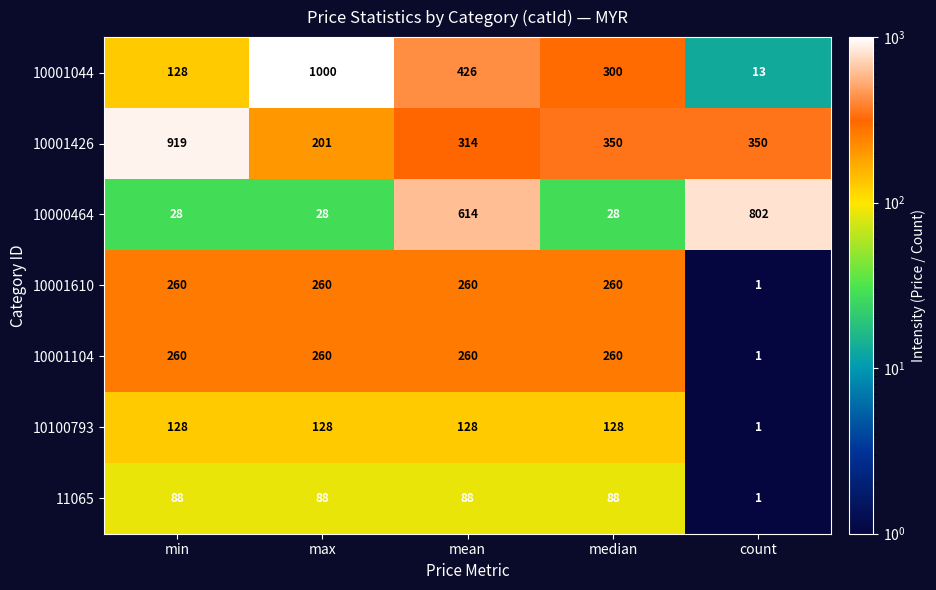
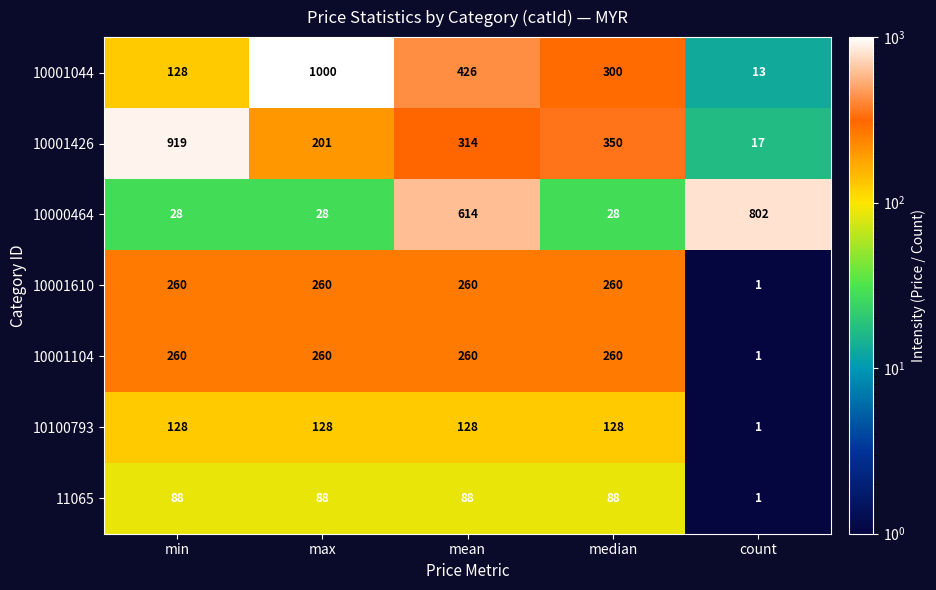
  {
    "10001044": {
      "min": 128,
      "max": 1000,
      "mean": 426,
      "median": 300,
      "count": 13
    },
    "10001426": {
      "min": 919,
      "max": 201,
      "mean": 314,
      "median": 350,
-     "count": 350
+     "count": 17
    },
    "10000464": {
      "min": 28,
      "max": 28,
      "mean": 614,
      "median": 28,
      "count": 802
    },
    "10001610": {
      "min": 260,
      "max": 260,
      "mean": 260,
      "median": 260,
      "count": 1
    },
    "10001104": {
      "min": 260,
      "max": 260,
      "mean": 260,
      "median": 260,
      "count": 1
    },
    "10100793": {
      "min": 128,
      "max": 128,
      "mean": 128,
      "median": 128,
      "count": 1
    },
    "11065": {
      "min": 88,
      "max": 88,
      "mean": 88,
      "median": 88,
      "count": 1
    }
  }
